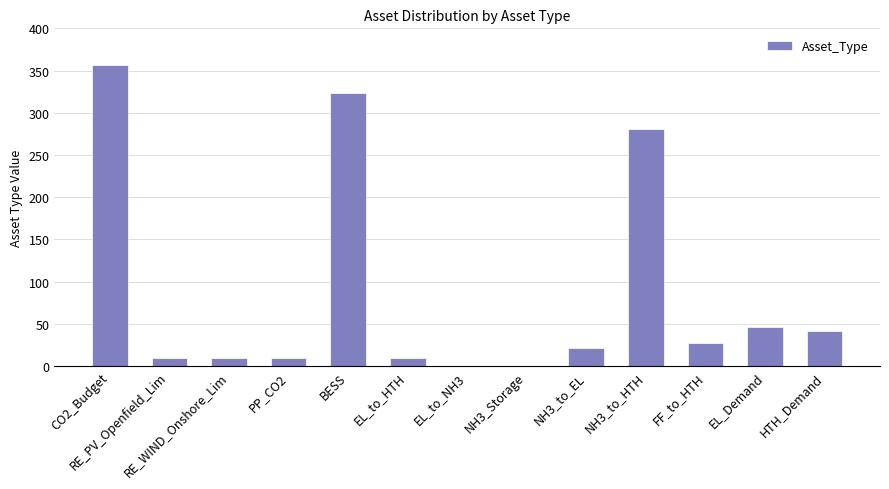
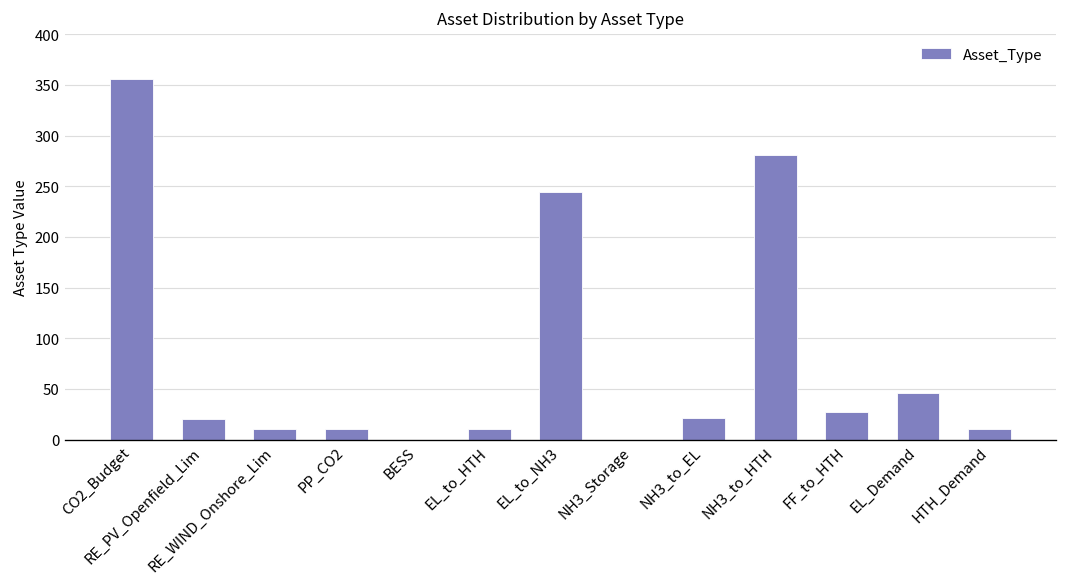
  {
    "CO2_Budget": 360,
-   "RE_PV_Openfield_Lim": 10,
+   "RE_PV_Openfield_Lim": 20,
    "RE_WIND_Onshore_Lim": 10,
    "PP_CO2": 10,
-   "BESS": 320,
+   "BESS": 0,
    "EL_to_HTH": 10,
-   "EL_to_NH3": 0,
+   "EL_to_NH3": 240,
    "NH3_Storage": 0,
    "NH3_to_EL": 20,
    "NH3_to_HTH": 280,
    "FF_to_HTH": 30,
    "EL_Demand": 50,
-   "HTH_Demand": 40
+   "HTH_Demand": 10
  }
